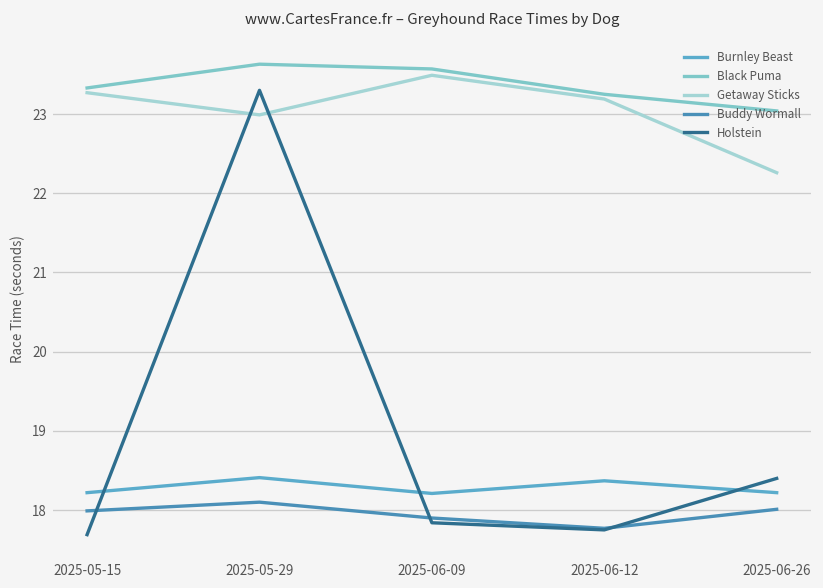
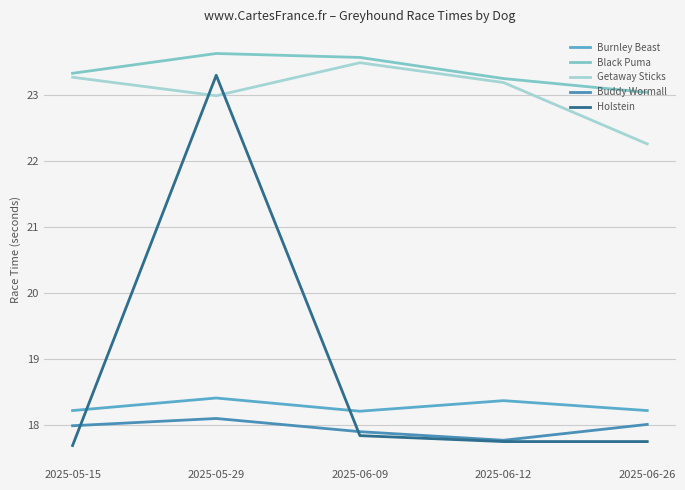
  {
    "Holstein": {
      "2025-05-15": 17.7,
      "2025-05-29": 23.3,
      "2025-06-09": 17.8,
-     "2025-06-26": 18.4
+     "2025-06-26": 17.8
    }
  }
